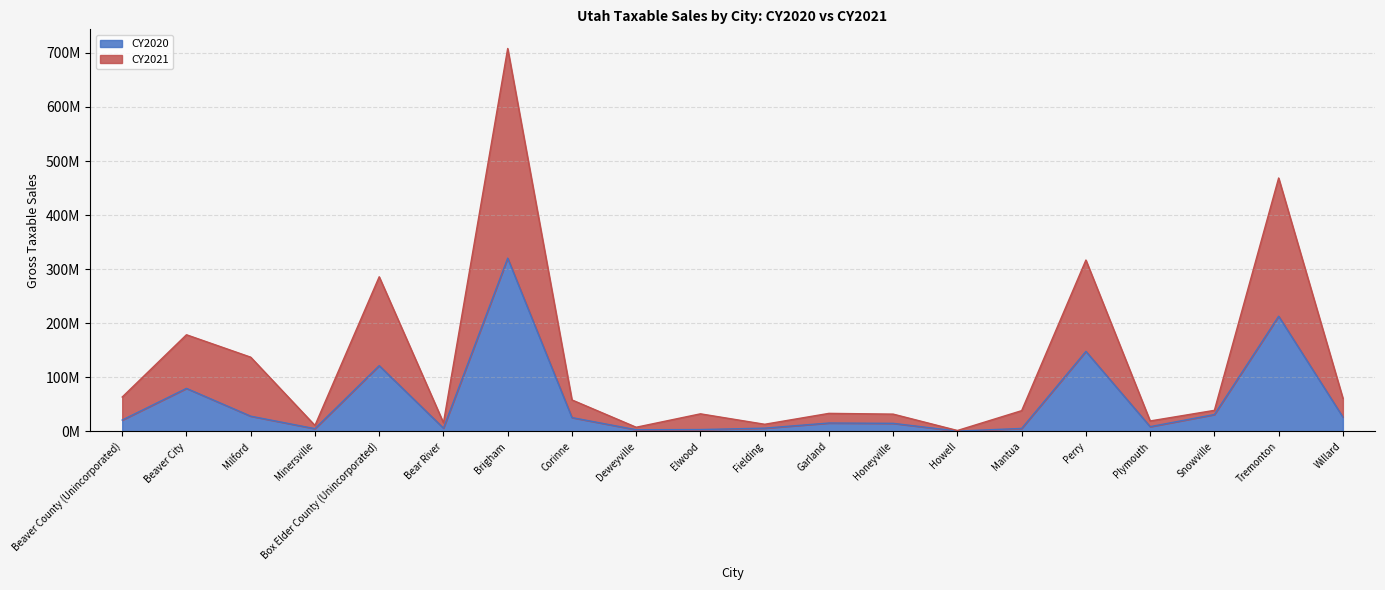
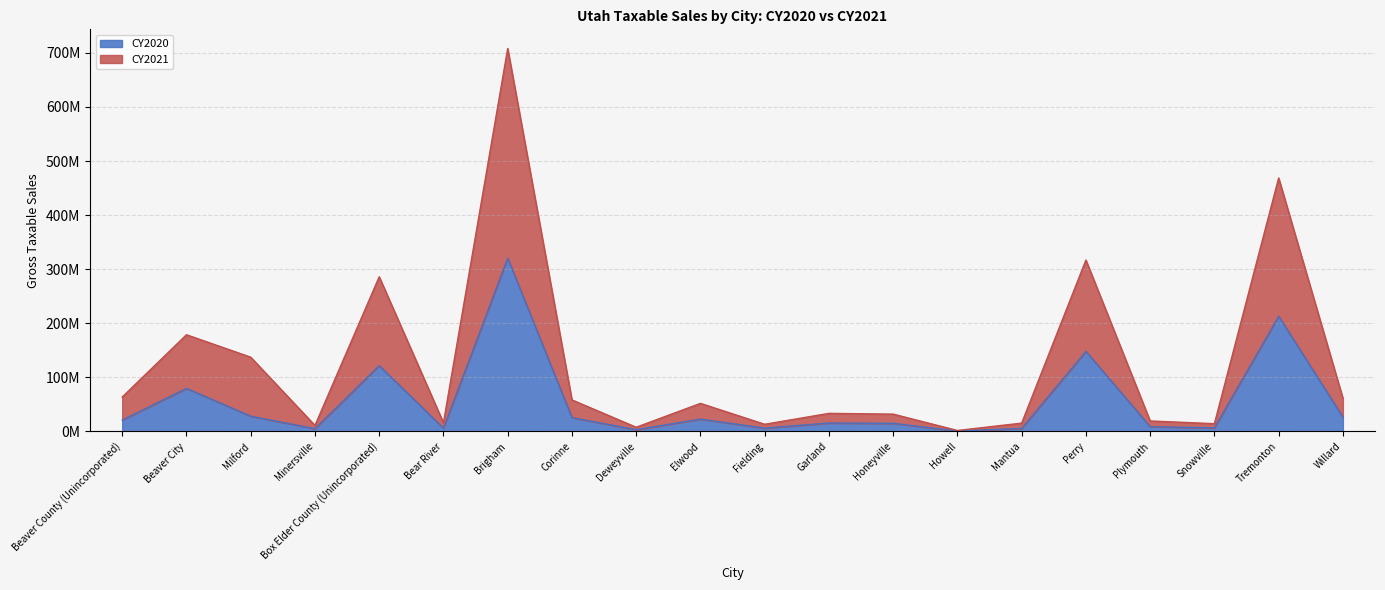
  {
    "CY2020": {
      "Beaver County (Unincorporated)": 20000000,
      "Beaver City": 80000000,
      "Milford": 30000000,
      "Minersville": 10000000,
      "Box Elder County (Unincorporated)": 120000000,
      "Bear River": 10000000,
      "Brigham": 320000000,
      "Corinne": 30000000,
-     "Elwood": 0,
+     "Elwood": 20000000,
      "Fielding": 10000000,
      "Garland": 20000000,
      "Honeyville": 20000000,
      "Mantua": 10000000,
      "Perry": 150000000,
      "Plymouth": 10000000,
-     "Snowville": 30000000,
+     "Snowville": 10000000,
      "Tremonton": 210000000,
      "Willard": 30000000
    },
    "CY2021": {
      "Beaver County (Unincorporated)": 40000000,
      "Beaver City": 100000000,
      "Milford": 110000000,
      "Minersville": 10000000,
      "Box Elder County (Unincorporated)": 160000000,
      "Bear River": 10000000,
      "Brigham": 390000000,
      "Corinne": 30000000,
      "Elwood": 30000000,
      "Fielding": 10000000,
      "Garland": 20000000,
      "Honeyville": 20000000,
-     "Mantua": 30000000,
+     "Mantua": 10000000,
      "Perry": 170000000,
      "Plymouth": 10000000,
      "Snowville": 10000000,
      "Tremonton": 260000000,
      "Willard": 30000000
    }
  }
